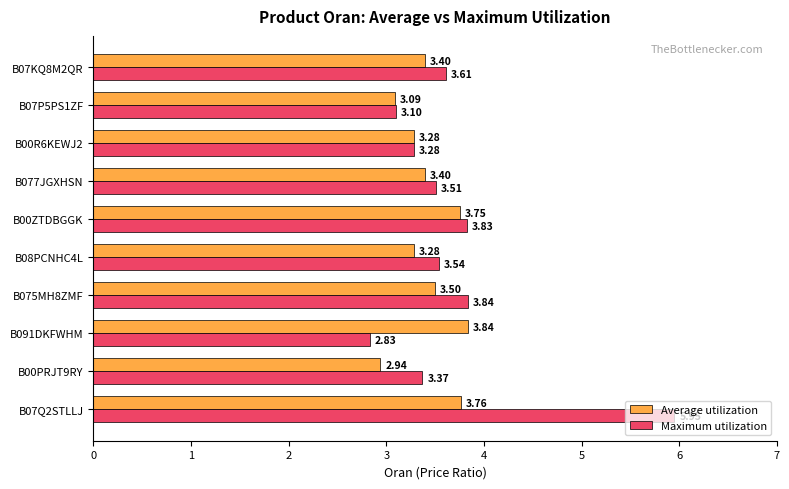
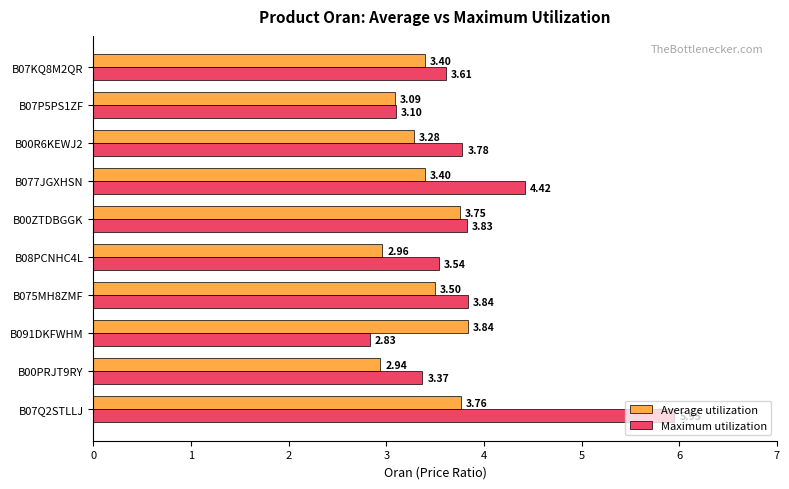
  {
    "Average utilization": {
      "B07KQ8M2QR": 3.40,
      "B07P5PS1ZF": 3.09,
      "B00R6KEWJ2": 3.28,
      "B077JGXHSN": 3.40,
      "B00ZTDBGGK": 3.75,
-     "B08PCNHC4L": 3.28,
+     "B08PCNHC4L": 2.96,
      "B075MH8ZMF": 3.50,
      "B091DKFWHM": 3.84,
      "B00PRJT9RY": 2.94,
      "B07Q2STLLJ": 3.76
    },
    "Maximum utilization": {
      "B07KQ8M2QR": 3.61,
      "B07P5PS1ZF": 3.10,
-     "B00R6KEWJ2": 3.28,
-     "B077JGXHSN": 3.51,
+     "B00R6KEWJ2": 3.78,
+     "B077JGXHSN": 4.42,
      "B00ZTDBGGK": 3.83,
      "B08PCNHC4L": 3.54,
      "B075MH8ZMF": 3.84,
      "B091DKFWHM": 2.83,
      "B00PRJT9RY": 3.37
    }
  }
